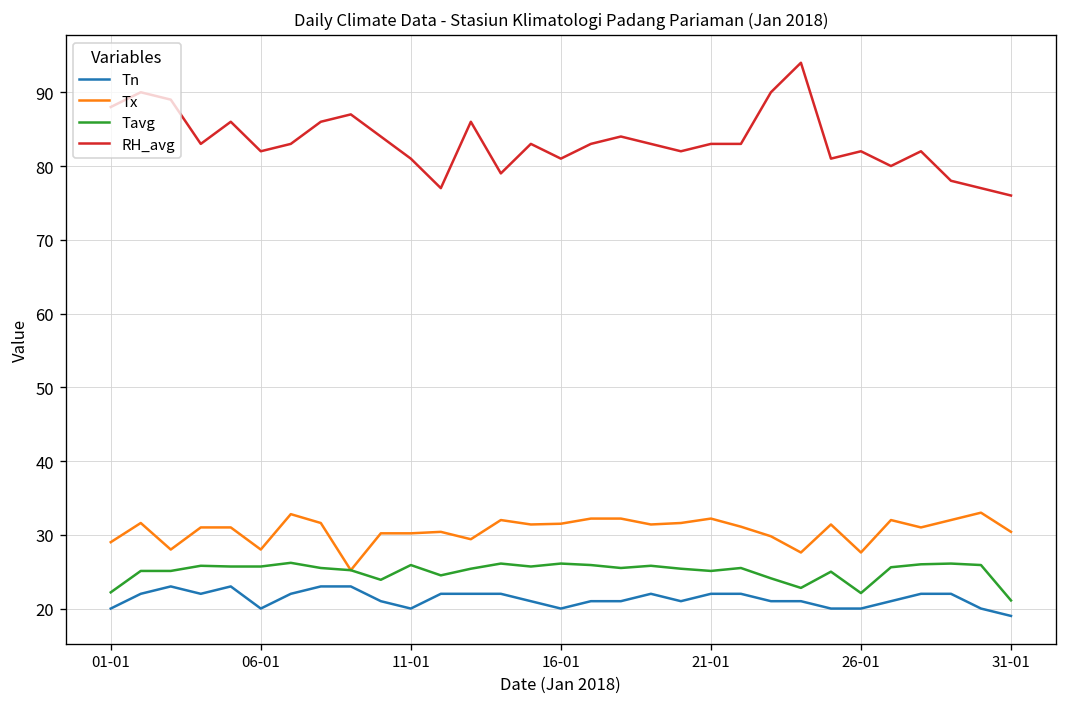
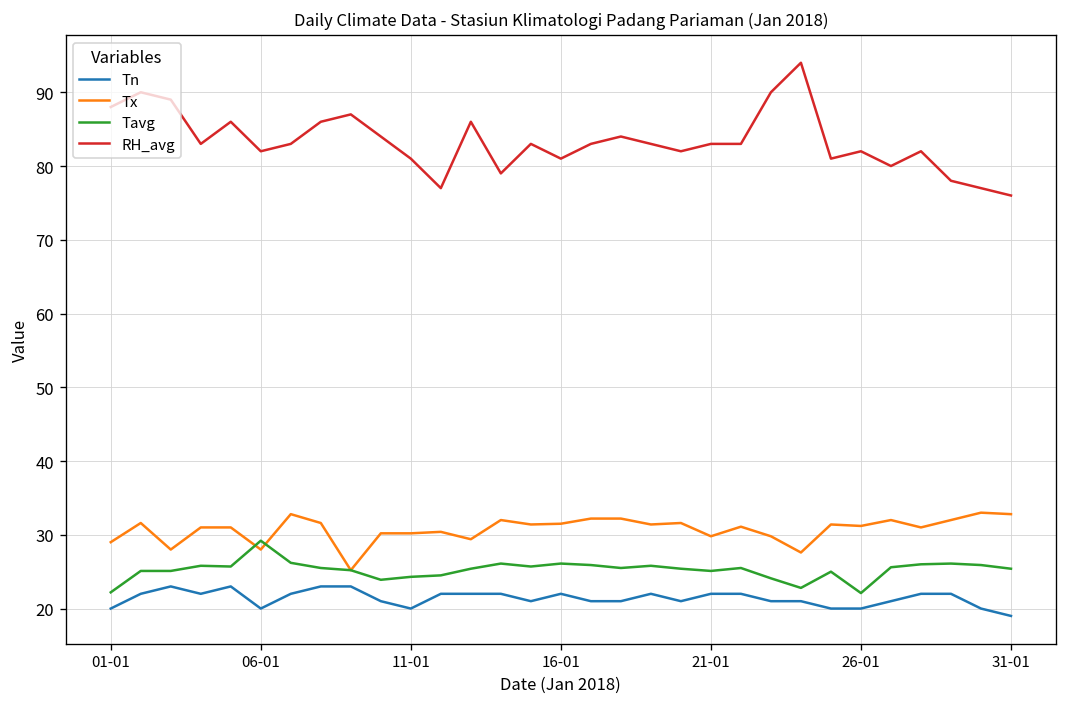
  {
    "Tn": {
      "01-01": 20,
      "06-01": 20,
      "11-01": 20,
-     "16-01": 20,
+     "16-01": 22,
      "21-01": 22,
      "26-01": 20,
      "31-01": 19
    },
    "Tx": {
      "01-01": 29,
      "06-01": 28,
      "11-01": 30,
      "16-01": 32,
-     "21-01": 32,
-     "26-01": 28,
-     "31-01": 30
+     "21-01": 30,
+     "26-01": 31,
+     "31-01": 33
    },
    "Tavg": {
      "01-01": 22,
-     "06-01": 26,
-     "11-01": 26,
+     "06-01": 29,
+     "11-01": 24,
      "16-01": 26,
      "21-01": 25,
      "26-01": 22,
-     "31-01": 21
+     "31-01": 25
    },
    "RH_avg": {
      "06-01": 82,
      "11-01": 81,
      "16-01": 81,
      "21-01": 83,
      "26-01": 82,
      "31-01": 76
    }
  }
